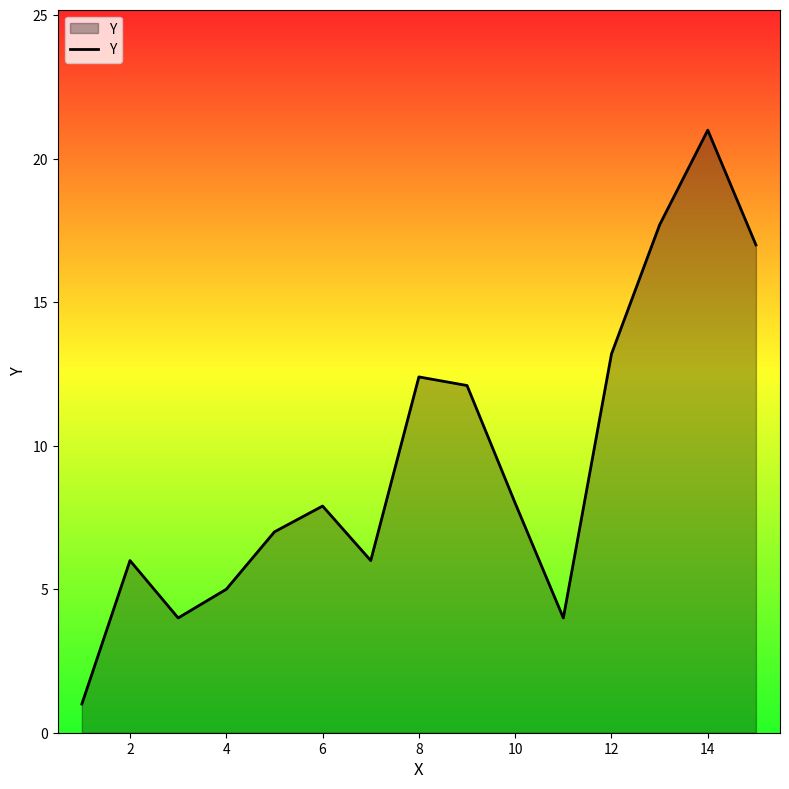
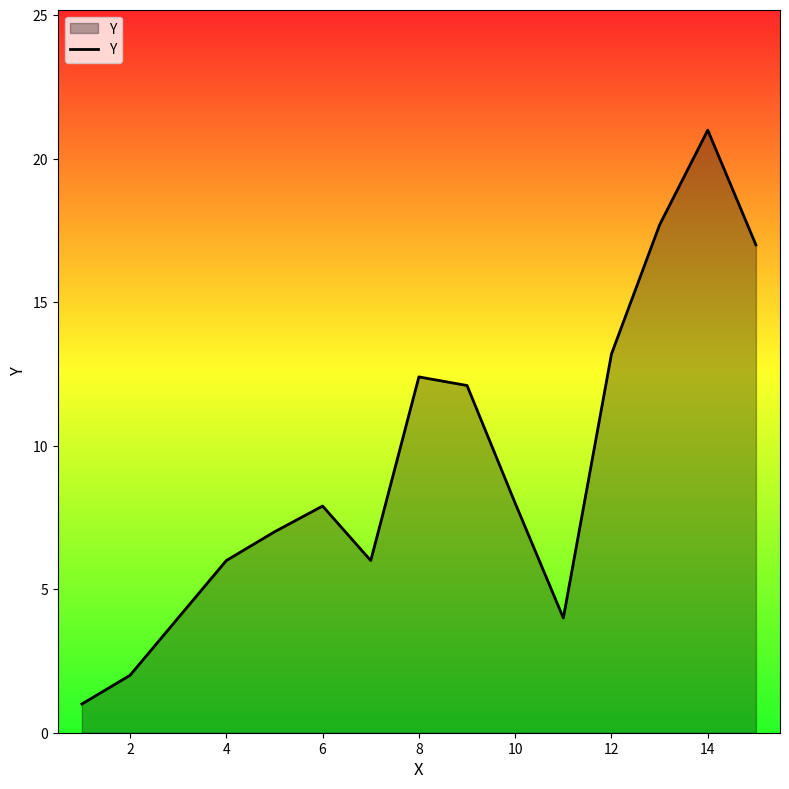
  {
-   "2": 6,
-   "4": 5,
+   "2": 2,
+   "4": 6,
    "6": 7.9,
    "8": 12.4,
    "10": 8,
    "12": 13.2,
    "14": 21
  }
